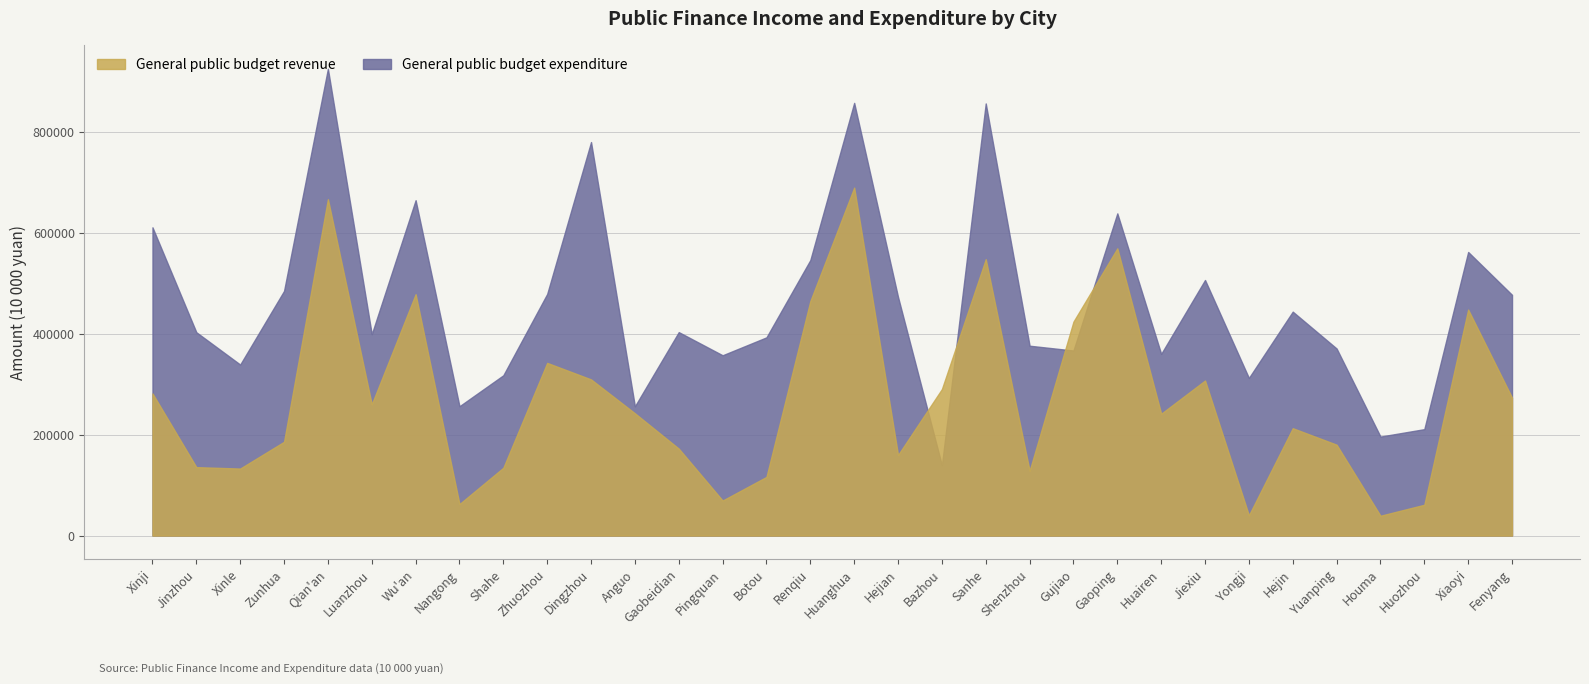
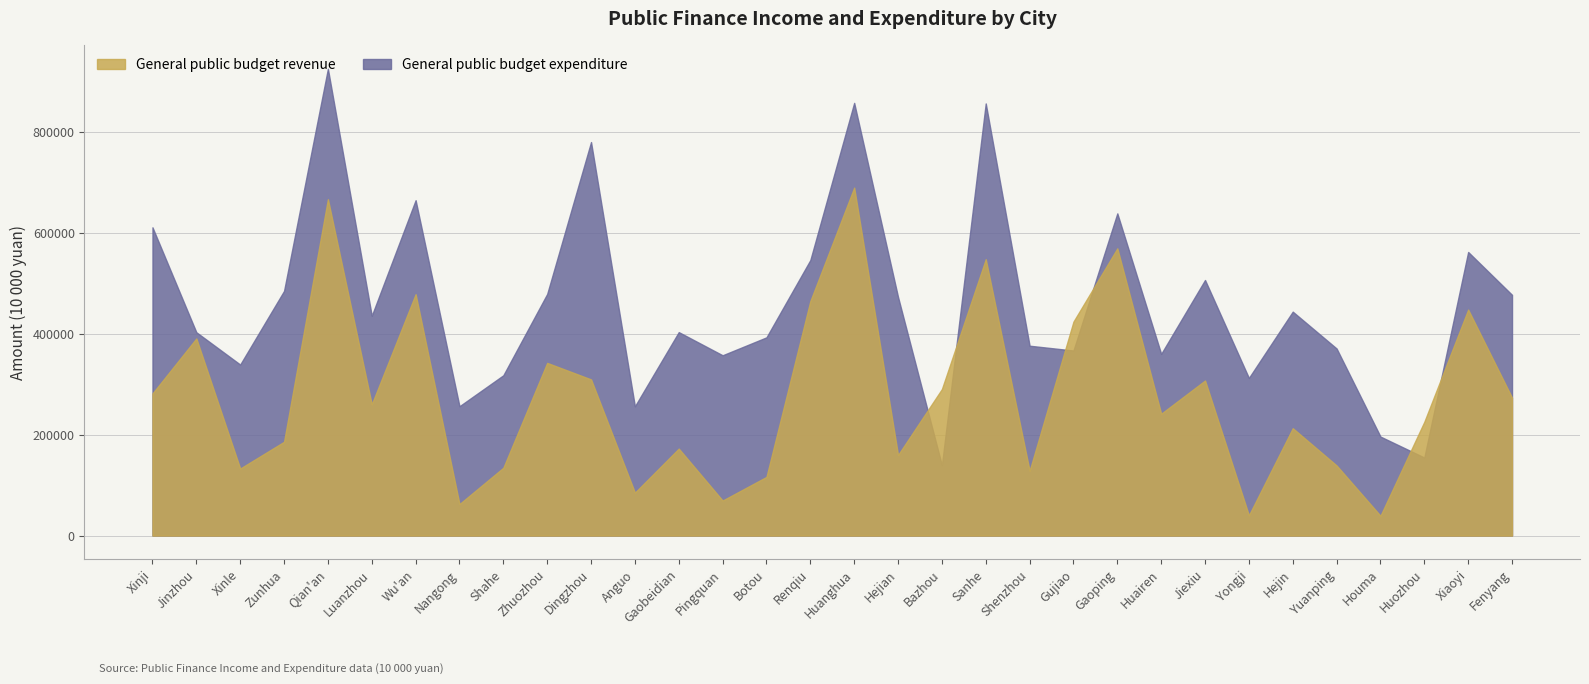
  {
    "General public budget expenditure": {
      "Xinji": 610000,
      "Jinzhou": 400000,
      "Xinle": 340000,
      "Zunhua": 480000,
      "Qian'an": 920000,
-     "Luanzhou": 400000,
+     "Luanzhou": 440000,
      "Wu'an": 660000,
      "Nangong": 260000,
      "Shahe": 320000,
      "Zhuozhou": 480000,
      "Dingzhou": 780000,
      "Anguo": 260000,
      "Gaobeidian": 400000,
      "Pingquan": 360000,
      "Botou": 390000,
      "Renqiu": 550000,
      "Huanghua": 860000,
      "Hejian": 470000,
      "Bazhou": 140000,
      "Sanhe": 860000,
      "Shenzhou": 380000,
      "Gujiao": 370000,
      "Gaoping": 640000,
      "Huairen": 360000,
      "Jiexiu": 510000,
      "Yongji": 310000,
      "Hejin": 440000,
      "Yuanping": 370000,
      "Houma": 200000,
-     "Huozhou": 210000,
+     "Huozhou": 150000,
      "Xiaoyi": 560000,
      "Fenyang": 480000
    },
    "General public budget revenue": {
      "Xinji": 280000,
-     "Jinzhou": 140000,
+     "Jinzhou": 390000,
      "Xinle": 130000,
      "Zunhua": 190000,
      "Qian'an": 670000,
      "Luanzhou": 260000,
      "Wu'an": 480000,
      "Nangong": 60000,
      "Shahe": 130000,
      "Zhuozhou": 340000,
      "Dingzhou": 310000,
-     "Anguo": 240000,
+     "Anguo": 90000,
      "Gaobeidian": 170000,
      "Pingquan": 70000,
      "Botou": 120000,
      "Renqiu": 460000,
      "Huanghua": 690000,
      "Hejian": 160000,
      "Bazhou": 290000,
      "Sanhe": 550000,
      "Shenzhou": 130000,
      "Gujiao": 420000,
      "Gaoping": 570000,
      "Huairen": 240000,
      "Jiexiu": 310000,
      "Yongji": 40000,
      "Hejin": 210000,
-     "Yuanping": 180000,
+     "Yuanping": 140000,
      "Houma": 40000,
-     "Huozhou": 60000,
+     "Huozhou": 230000,
      "Xiaoyi": 450000,
      "Fenyang": 270000
    }
  }
